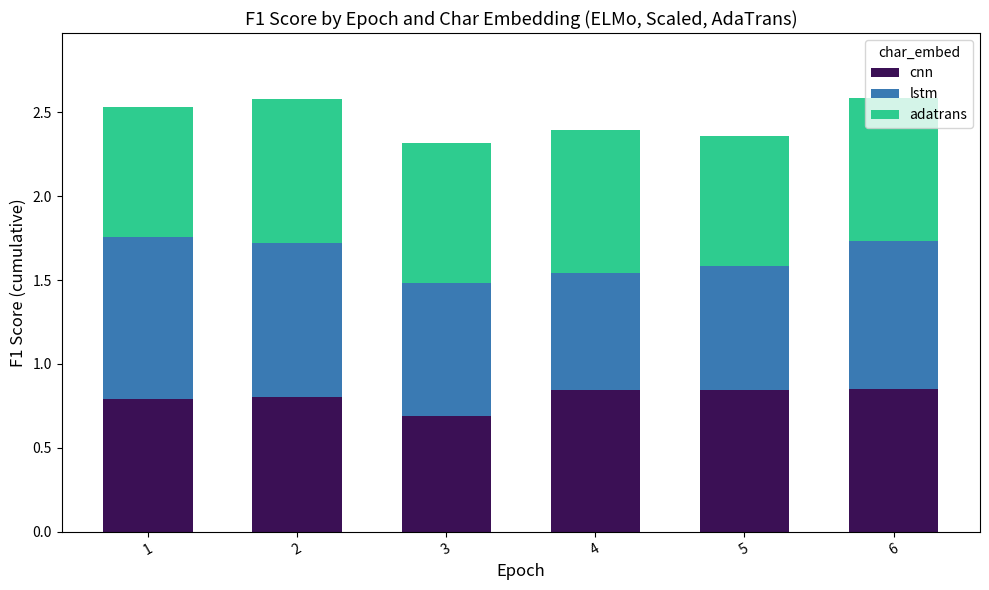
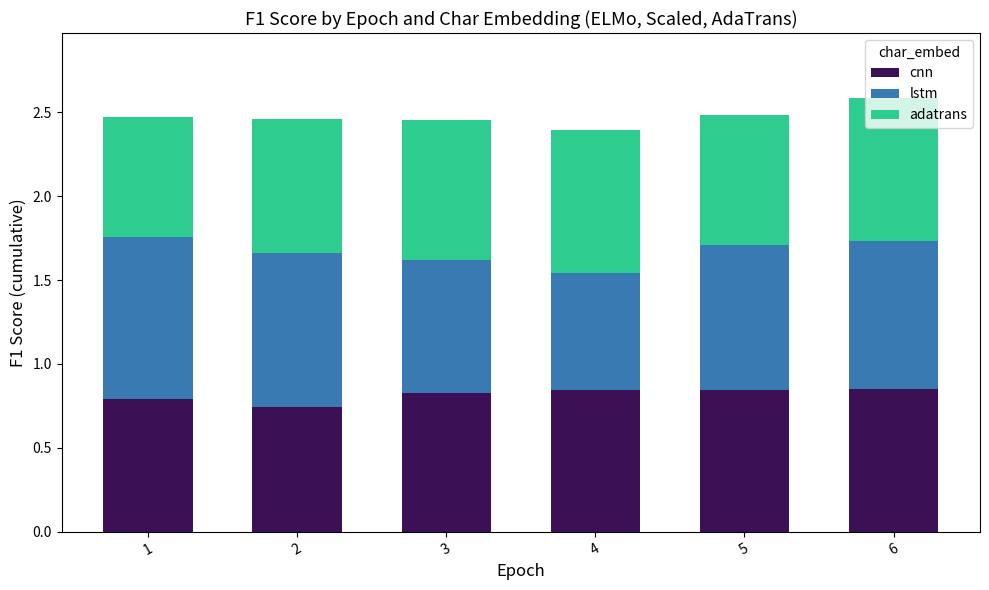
  {
    "cnn": {
      "1": 0.79,
-     "2": 0.80,
-     "3": 0.69,
+     "2": 0.74,
+     "3": 0.83,
      "4": 0.85,
      "5": 0.84,
      "6": 0.85
    },
    "lstm": {
      "1": 0.96,
      "2": 0.92,
      "3": 0.79,
      "4": 0.70,
-     "5": 0.74,
+     "5": 0.86,
      "6": 0.88
    },
    "adatrans": {
-     "1": 0.78,
-     "2": 0.86,
+     "1": 0.71,
+     "2": 0.80,
      "3": 0.84,
      "4": 0.85,
      "5": 0.78
    }
  }
